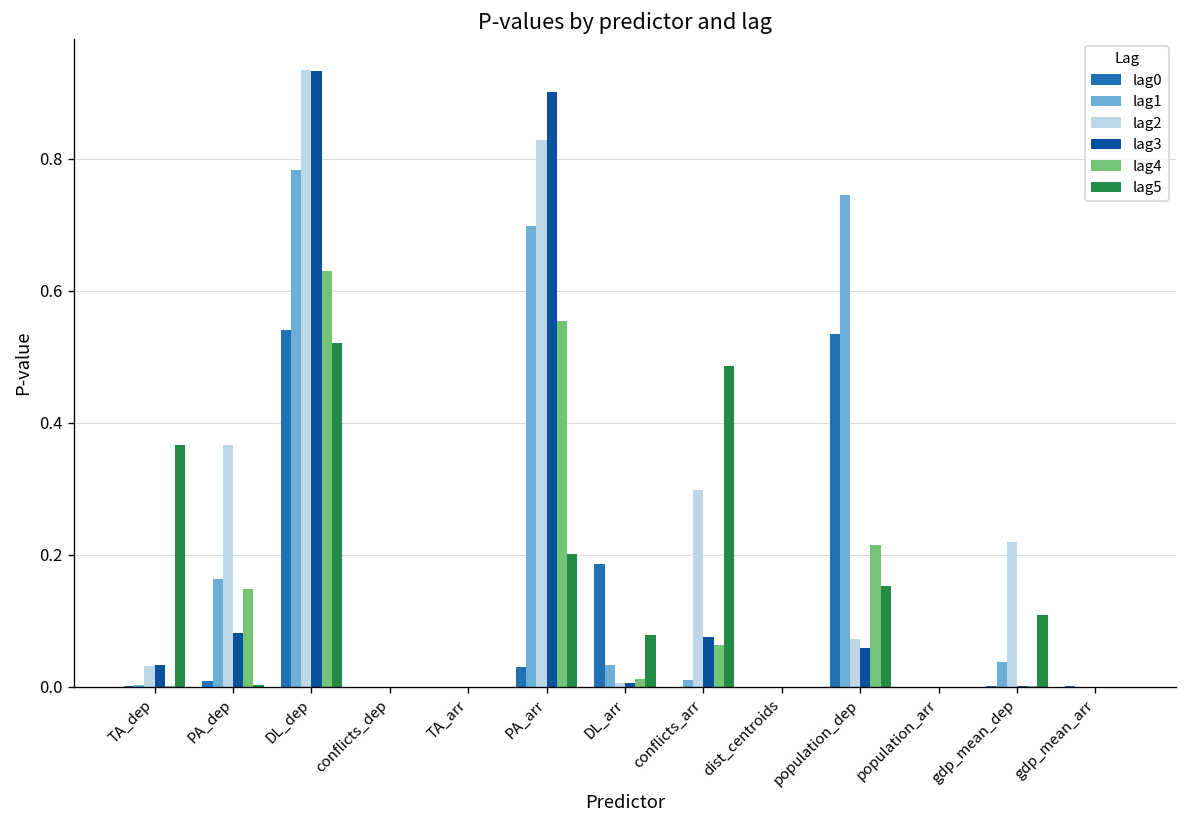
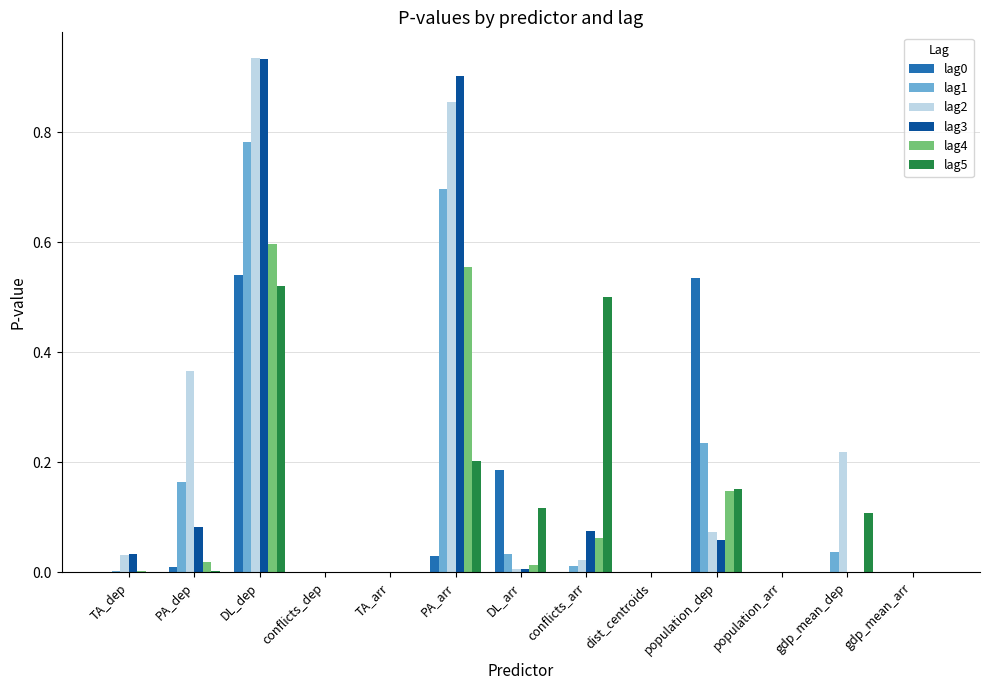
  {
    "lag1": {
      "PA_dep": 0.16,
      "DL_dep": 0.78,
      "PA_arr": 0.70,
      "DL_arr": 0.03,
      "conflicts_arr": 0.01,
-     "population_dep": 0.75,
+     "population_dep": 0.24,
      "gdp_mean_dep": 0.04
    },
    "lag2": {
      "TA_dep": 0.03,
      "PA_dep": 0.37,
      "DL_dep": 0.94,
-     "PA_arr": 0.83,
+     "PA_arr": 0.86,
      "DL_arr": 0.01,
-     "conflicts_arr": 0.30,
+     "conflicts_arr": 0.02,
      "population_dep": 0.07,
      "gdp_mean_dep": 0.22
    },
    "lag4": {
-     "PA_dep": 0.15,
-     "DL_dep": 0.63,
+     "PA_dep": 0.02,
+     "DL_dep": 0.60,
      "PA_arr": 0.55,
      "DL_arr": 0.01,
      "conflicts_arr": 0.06,
-     "population_dep": 0.21
+     "population_dep": 0.15
    },
    "lag5": {
-     "TA_dep": 0.37,
+     "TA_dep": 0.00,
      "DL_dep": 0.52,
      "PA_arr": 0.20,
-     "DL_arr": 0.08,
-     "conflicts_arr": 0.49,
+     "DL_arr": 0.12,
+     "conflicts_arr": 0.50,
      "population_dep": 0.15,
      "gdp_mean_dep": 0.11
    }
  }
